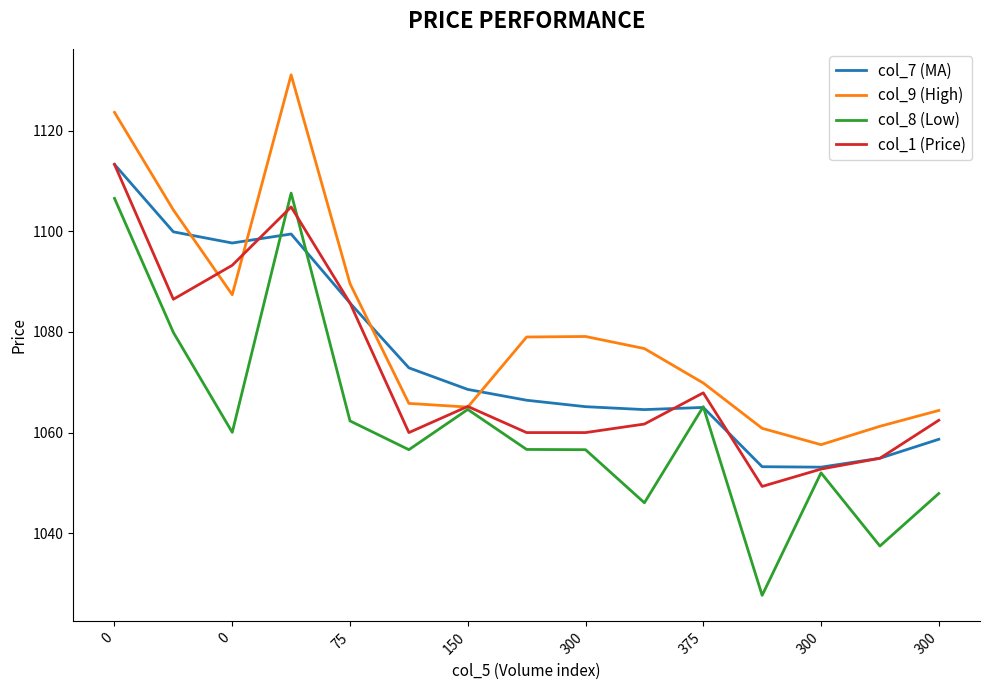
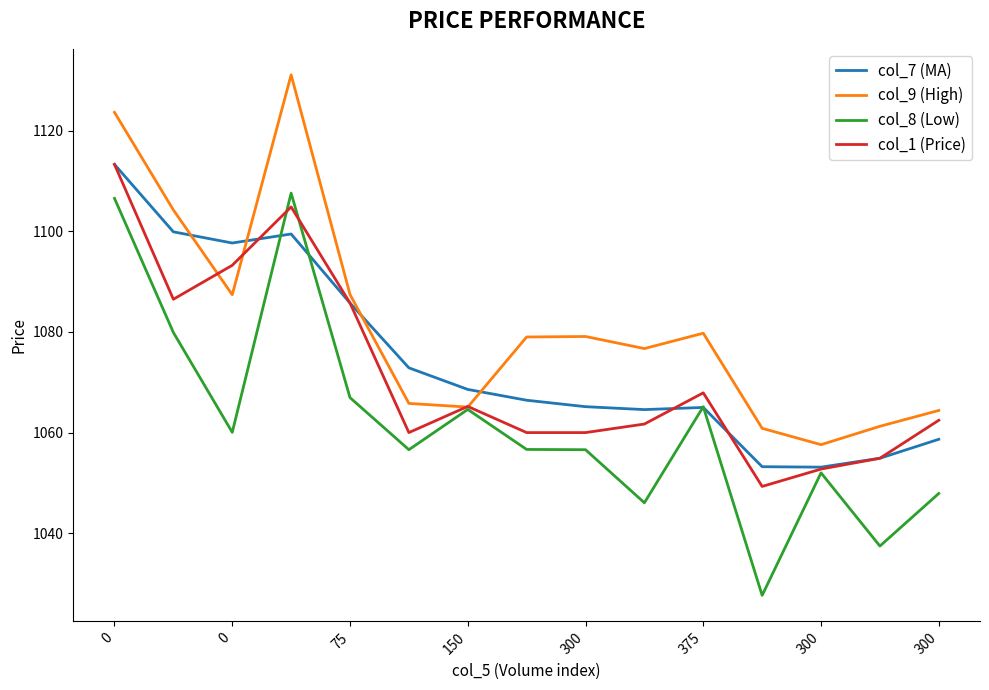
  {
    "col_7 (MA)": {
      "150": 1069
    },
    "col_9 (High)": {
-     "75": 1090,
-     "375": 1070
+     "75": 1087,
+     "375": 1080
    },
    "col_8 (Low)": {
-     "75": 1062
+     "75": 1067
    },
    "col_1 (Price)": {
      "375": 1068
    }
  }
